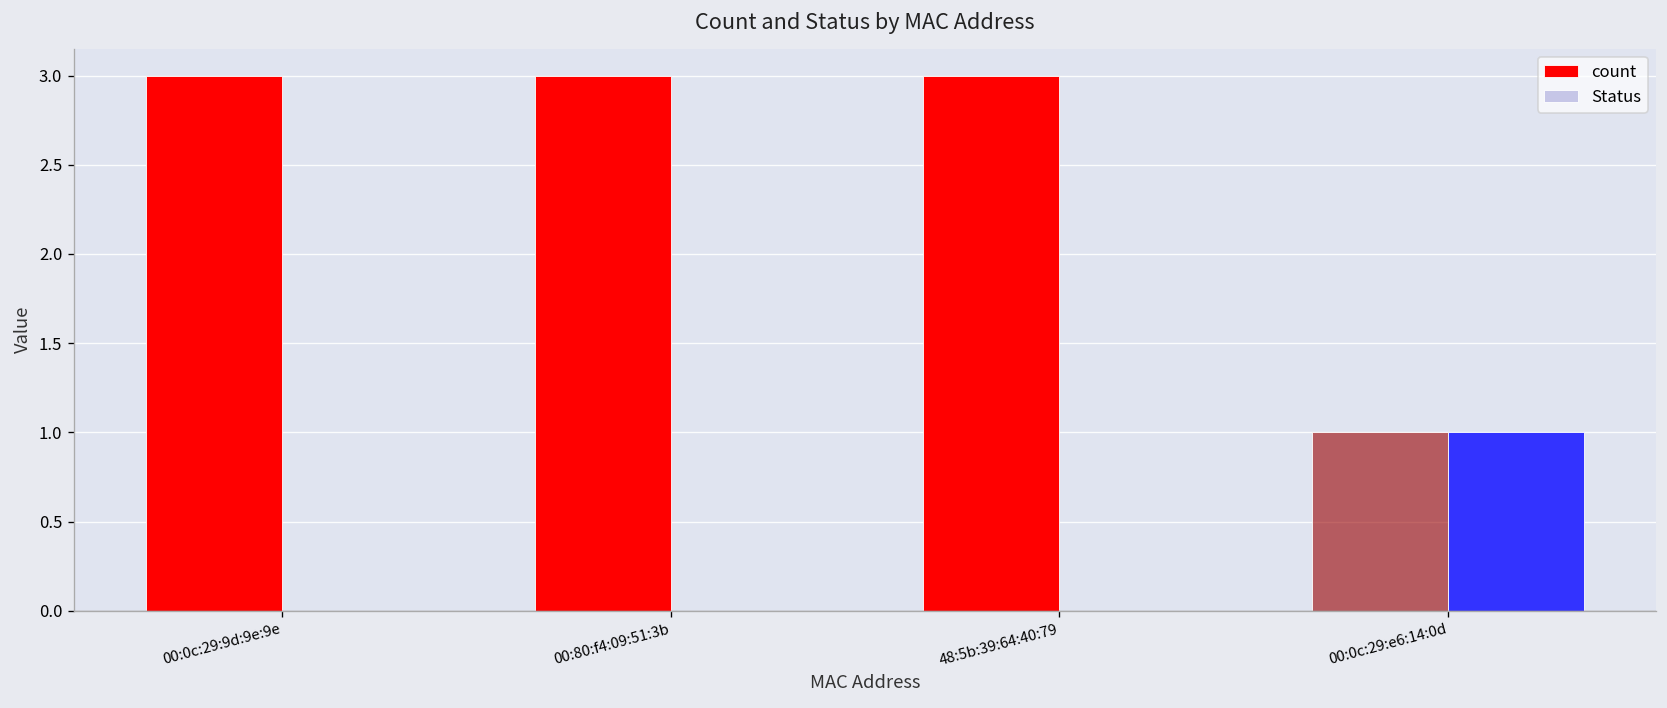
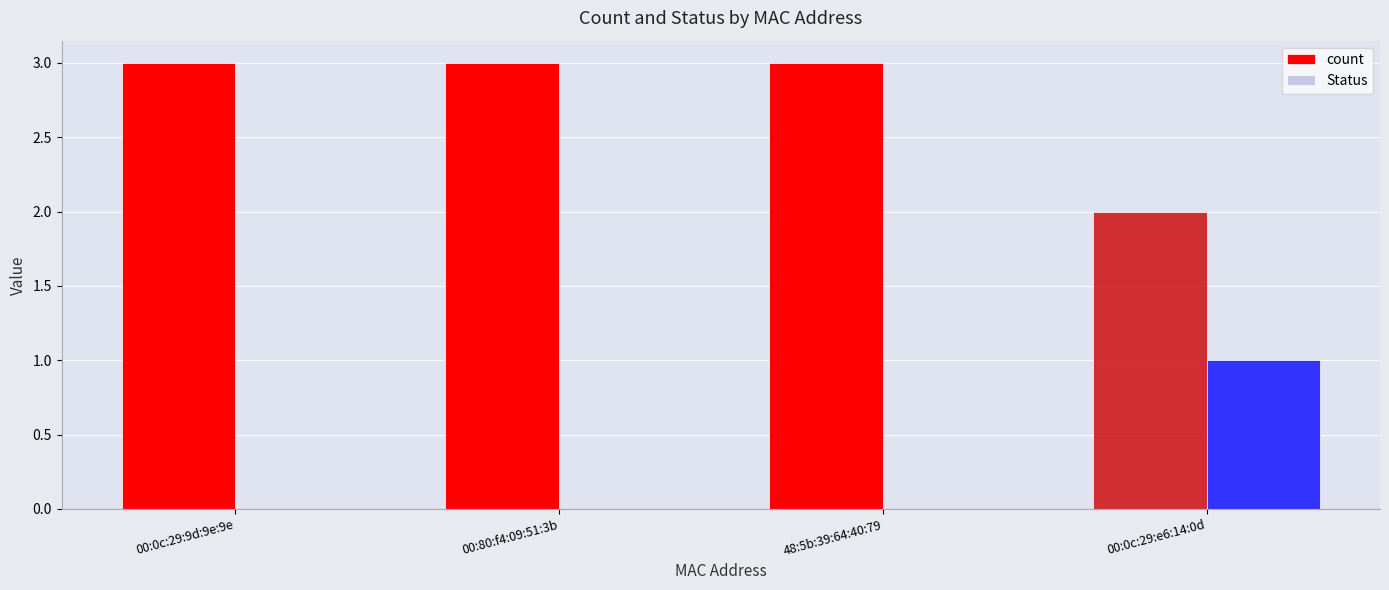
  {
    "count": {
      "00:0c:29:9d:9e:9e": 3,
      "00:80:f4:09:51:3b": 3,
      "48:5b:39:64:40:79": 3,
-     "00:0c:29:e6:14:0d": 1
+     "00:0c:29:e6:14:0d": 2
    },
    "Status": {
      "00:0c:29:9d:9e:9e": 0,
      "00:80:f4:09:51:3b": 0,
      "48:5b:39:64:40:79": 0,
      "00:0c:29:e6:14:0d": 1
    }
  }
